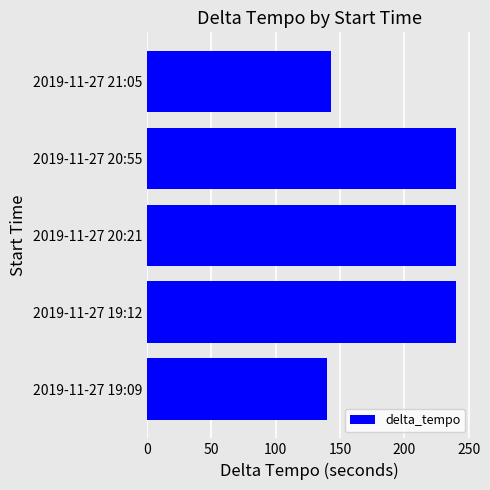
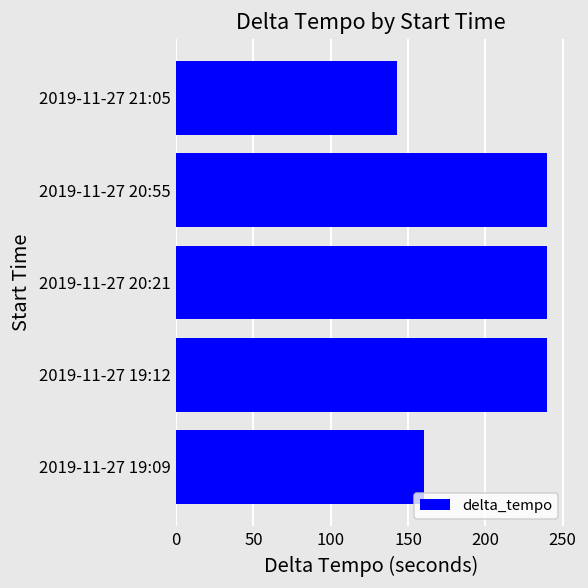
  {
    "2019-11-27 21:05": 143,
    "2019-11-27 20:55": 240,
    "2019-11-27 20:21": 240,
    "2019-11-27 19:12": 240,
-   "2019-11-27 19:09": 140
+   "2019-11-27 19:09": 160
  }
